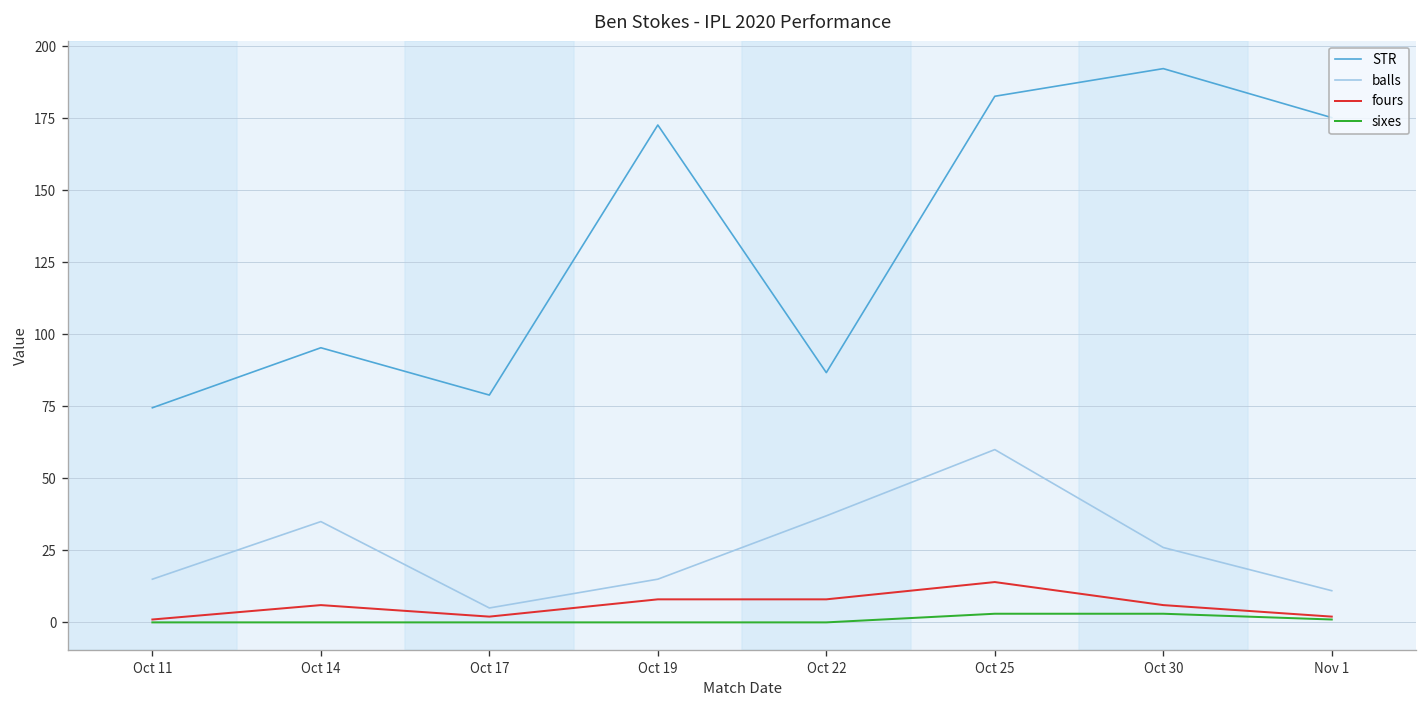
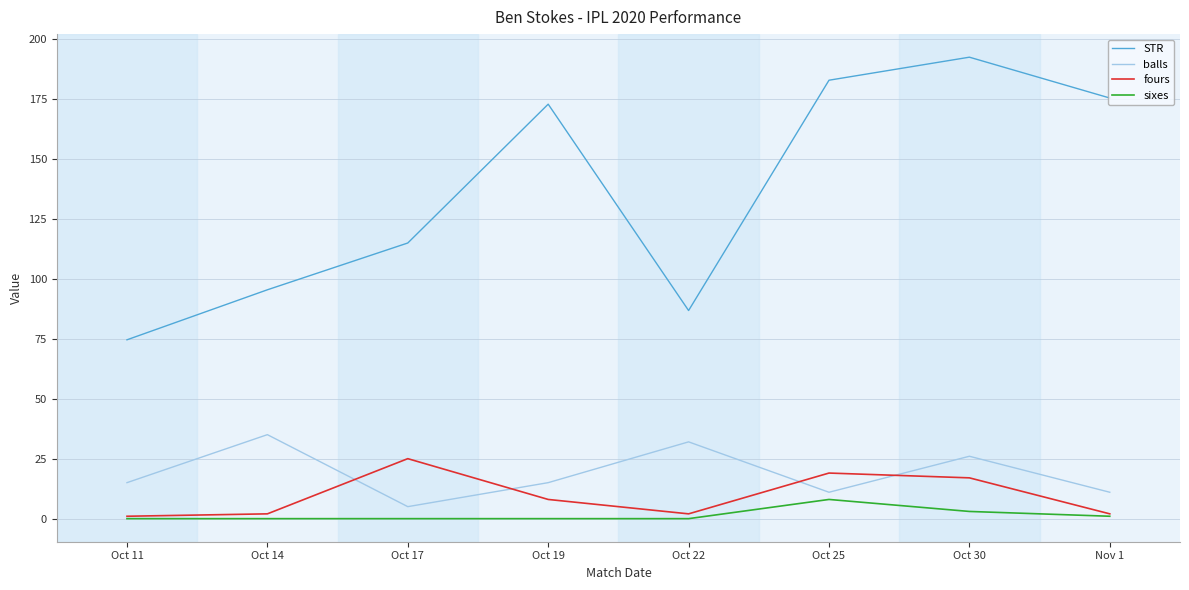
  {
    "STR": {
      "Oct 11": 75,
      "Oct 14": 95,
-     "Oct 17": 79,
+     "Oct 17": 115,
      "Oct 19": 173,
      "Oct 22": 87,
      "Oct 25": 183,
      "Oct 30": 192
    },
    "balls": {
      "Oct 11": 15,
      "Oct 14": 35,
      "Oct 17": 5,
      "Oct 19": 15,
-     "Oct 22": 37,
-     "Oct 25": 60,
+     "Oct 22": 32,
+     "Oct 25": 11,
      "Oct 30": 26,
      "Nov 1": 11
    },
    "fours": {
-     "Oct 14": 6,
-     "Oct 17": 2,
+     "Oct 14": 2,
+     "Oct 17": 25,
      "Oct 19": 8,
-     "Oct 22": 8,
-     "Oct 25": 14,
-     "Oct 30": 6
+     "Oct 22": 2,
+     "Oct 25": 19,
+     "Oct 30": 17
    },
    "sixes": {
      "Oct 14": 0,
      "Oct 17": 0,
      "Oct 19": 0,
      "Oct 22": 0,
-     "Oct 25": 3,
+     "Oct 25": 8,
      "Oct 30": 3
    }
  }
